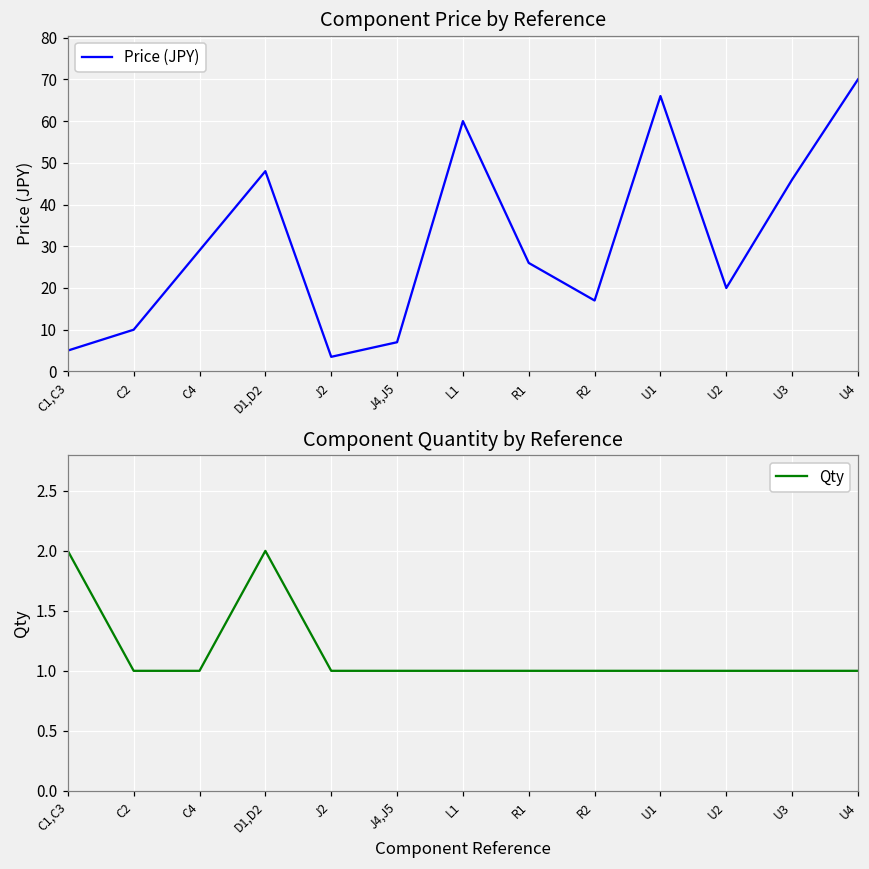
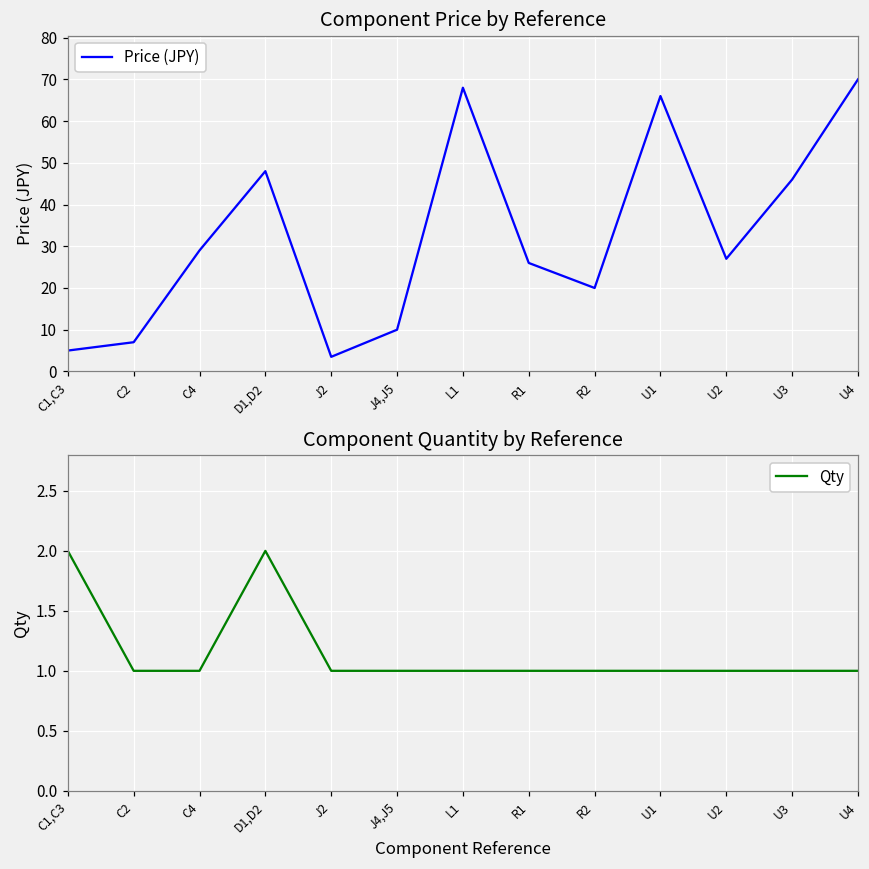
  {
    "Component Price by Reference": {
      "C1,C3": 5,
-     "C2": 10,
+     "C2": 7,
      "C4": 29,
      "D1,D2": 48,
      "J2": 4,
-     "J4,J5": 7,
-     "L1": 60,
+     "J4,J5": 10,
+     "L1": 68,
      "R1": 26,
-     "R2": 17,
+     "R2": 20,
      "U1": 66,
-     "U2": 20,
+     "U2": 27,
      "U3": 46,
      "U4": 70
    },
    "Component Quantity by Reference": {
      "C1,C3": 2.00,
      "C2": 1.00,
      "C4": 1.00,
      "D1,D2": 2.00,
      "J2": 1.00,
      "J4,J5": 1.00,
      "L1": 1.00,
      "R1": 1.00,
      "R2": 1.00,
      "U1": 1.00,
      "U2": 1.00,
      "U3": 1.00,
      "U4": 1.00
    }
  }
